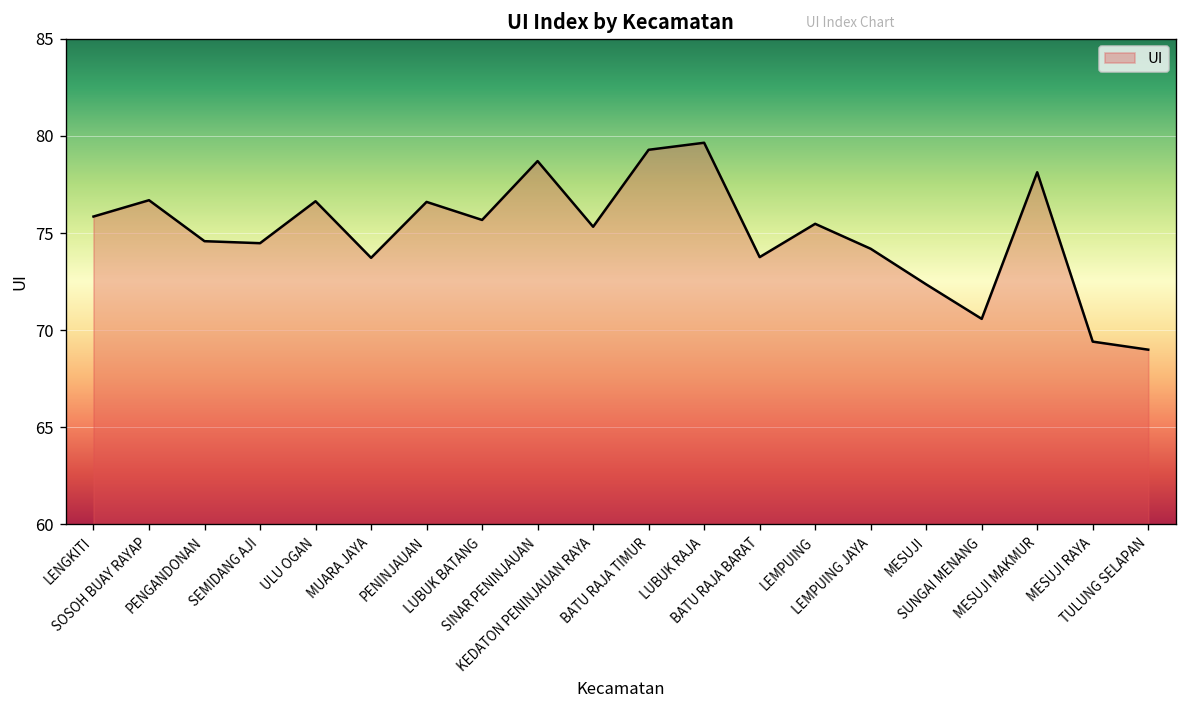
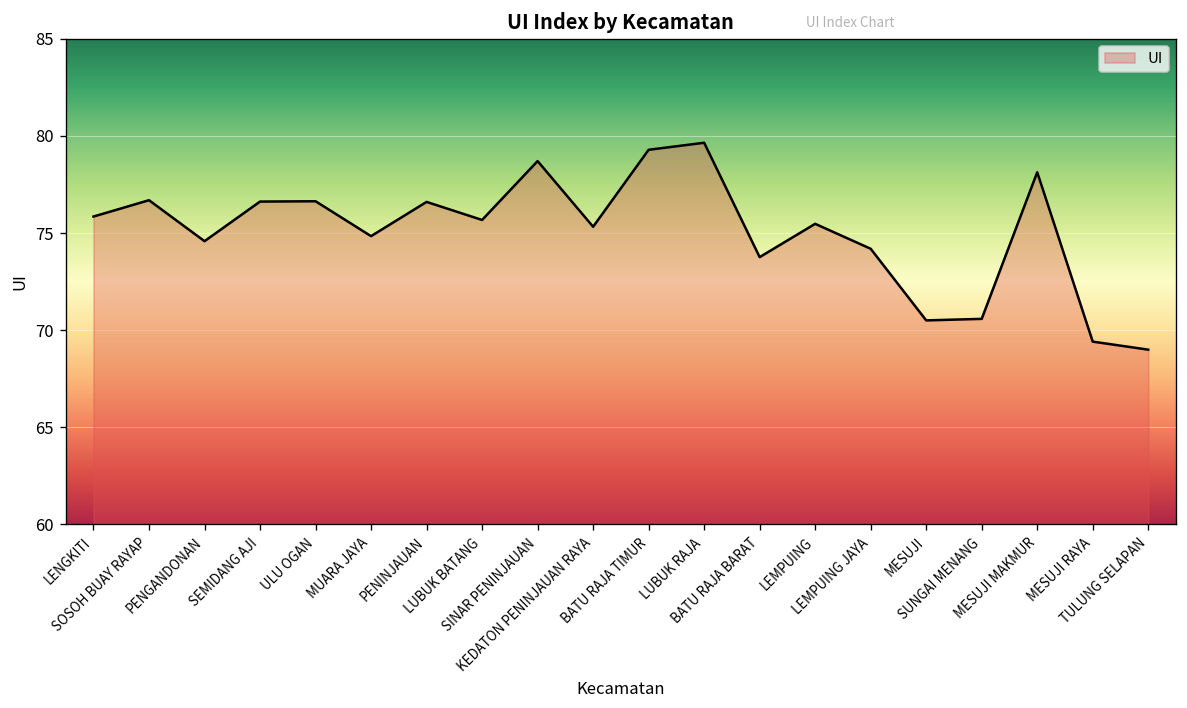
  {
    "LENGKITI": 75.9,
    "SOSOH BUAY RAYAP": 76.7,
    "PENGANDONAN": 74.6,
-   "SEMIDANG AJI": 74.5,
+   "SEMIDANG AJI": 76.6,
    "ULU OGAN": 76.6,
-   "MUARA JAYA": 73.7,
+   "MUARA JAYA": 74.8,
    "PENINJAUAN": 76.6,
    "LUBUK BATANG": 75.7,
    "SINAR PENINJAUAN": 78.7,
    "KEDATON PENINJAUAN RAYA": 75.3,
    "BATU RAJA TIMUR": 79.3,
    "LUBUK RAJA": 79.6,
    "BATU RAJA BARAT": 73.8,
    "LEMPUING": 75.5,
    "LEMPUING JAYA": 74.2,
-   "MESUJI": 72.4,
+   "MESUJI": 70.5,
    "SUNGAI MENANG": 70.6,
    "MESUJI MAKMUR": 78.1,
    "MESUJI RAYA": 69.4,
    "TULUNG SELAPAN": 69.0
  }
